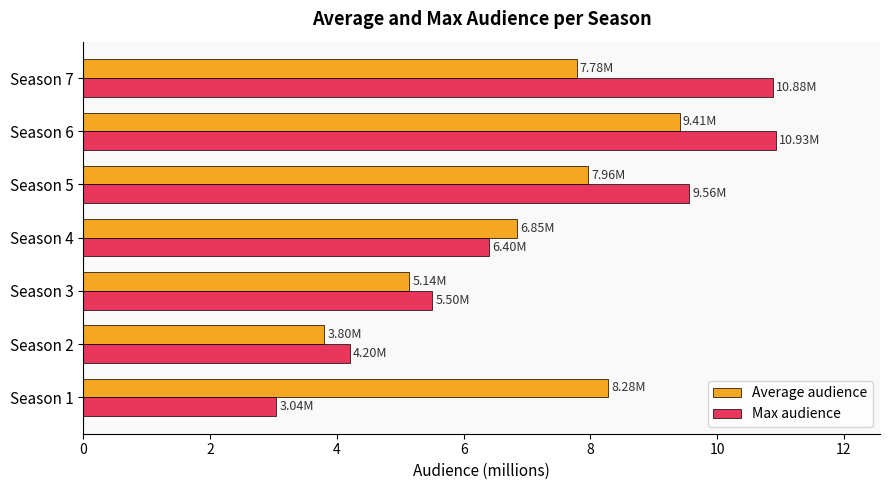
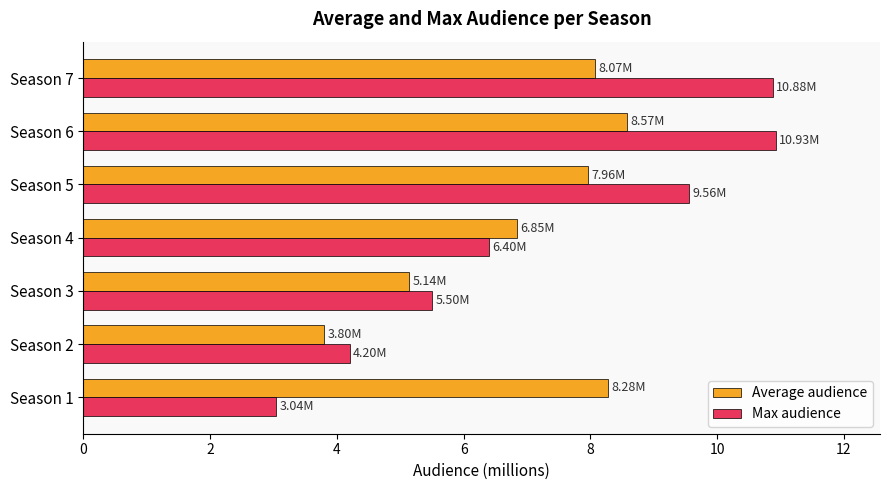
  {
    "Average audience": {
-     "Season 7": "7.78M",
-     "Season 6": "9.41M",
+     "Season 7": "8.07M",
+     "Season 6": "8.57M",
      "Season 5": "7.96M",
      "Season 4": "6.85M",
      "Season 3": "5.14M",
      "Season 2": "3.80M",
      "Season 1": "8.28M"
    },
    "Max audience": {
      "Season 7": "10.88M",
      "Season 6": "10.93M",
      "Season 5": "9.56M",
      "Season 4": "6.40M",
      "Season 3": "5.50M",
      "Season 2": "4.20M",
      "Season 1": "3.04M"
    }
  }
